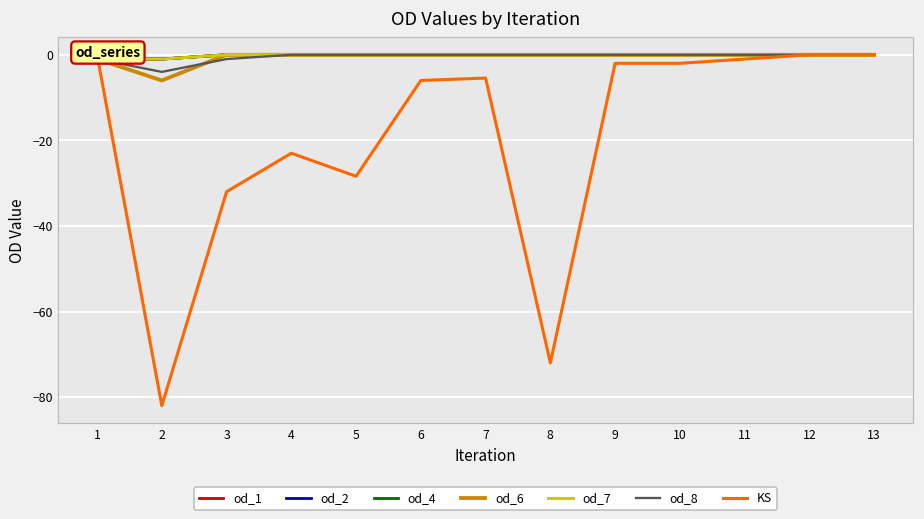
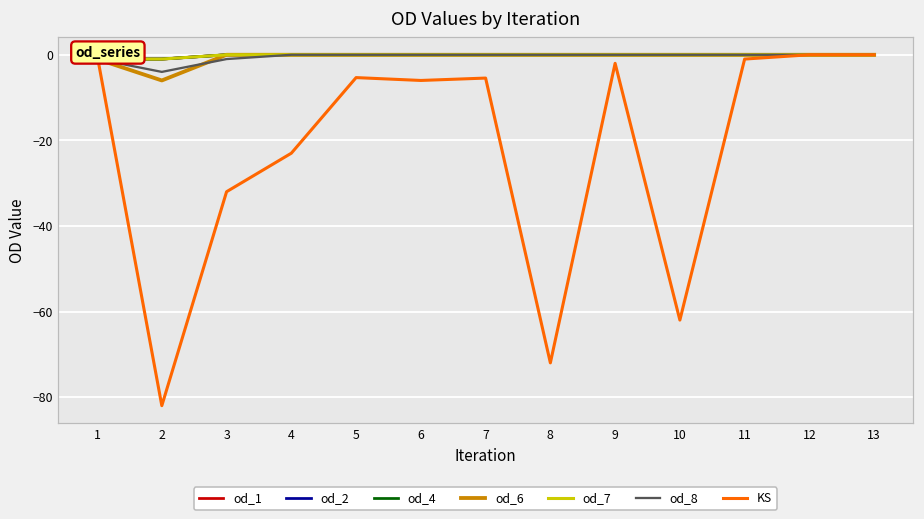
  {
    "od_7": {
      "2": -1
    },
    "od_6": {
      "2": -6
    },
    "od_8": {
      "2": -4,
      "3": -1
    },
    "KS": {
      "2": -82,
      "3": -32,
      "4": -23,
-     "5": -28,
+     "5": -5,
      "6": -6,
      "7": -5,
      "8": -72,
      "9": -2,
-     "10": -2,
+     "10": -62,
      "11": -1
    }
  }
